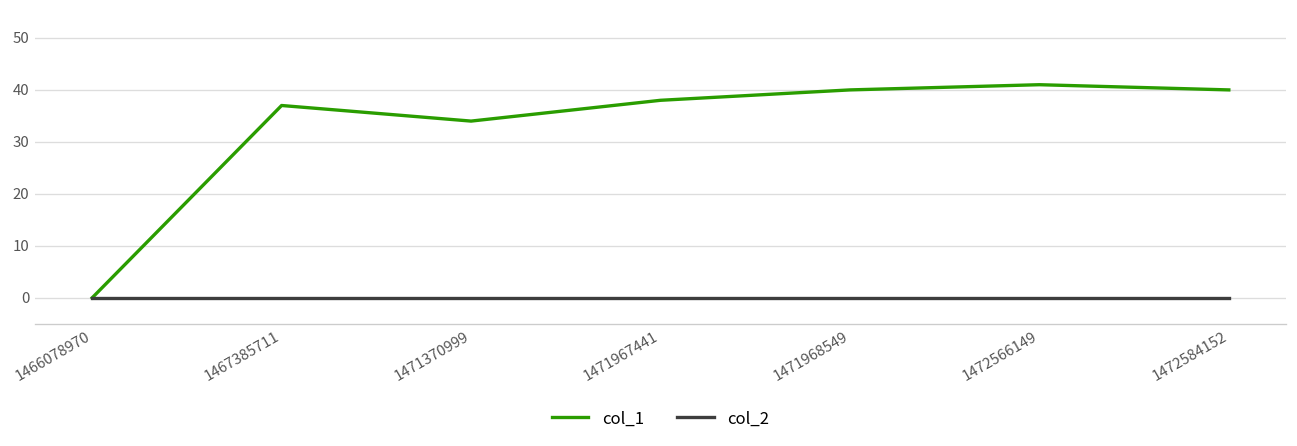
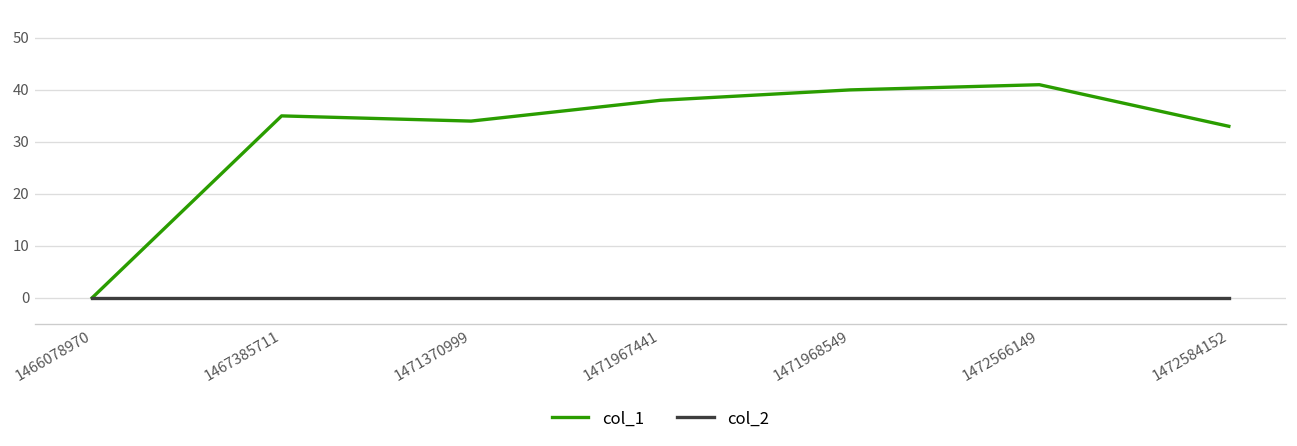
  {
    "col_1": {
-     "1467385711": 37,
+     "1467385711": 35,
      "1471370999": 34,
      "1471967441": 38,
      "1471968549": 40,
      "1472566149": 41,
-     "1472584152": 40
+     "1472584152": 33
    },
    "col_2": {
      "1467385711": 0,
      "1471370999": 0,
      "1471967441": 0,
      "1471968549": 0,
      "1472566149": 0,
      "1472584152": 0
    }
  }
